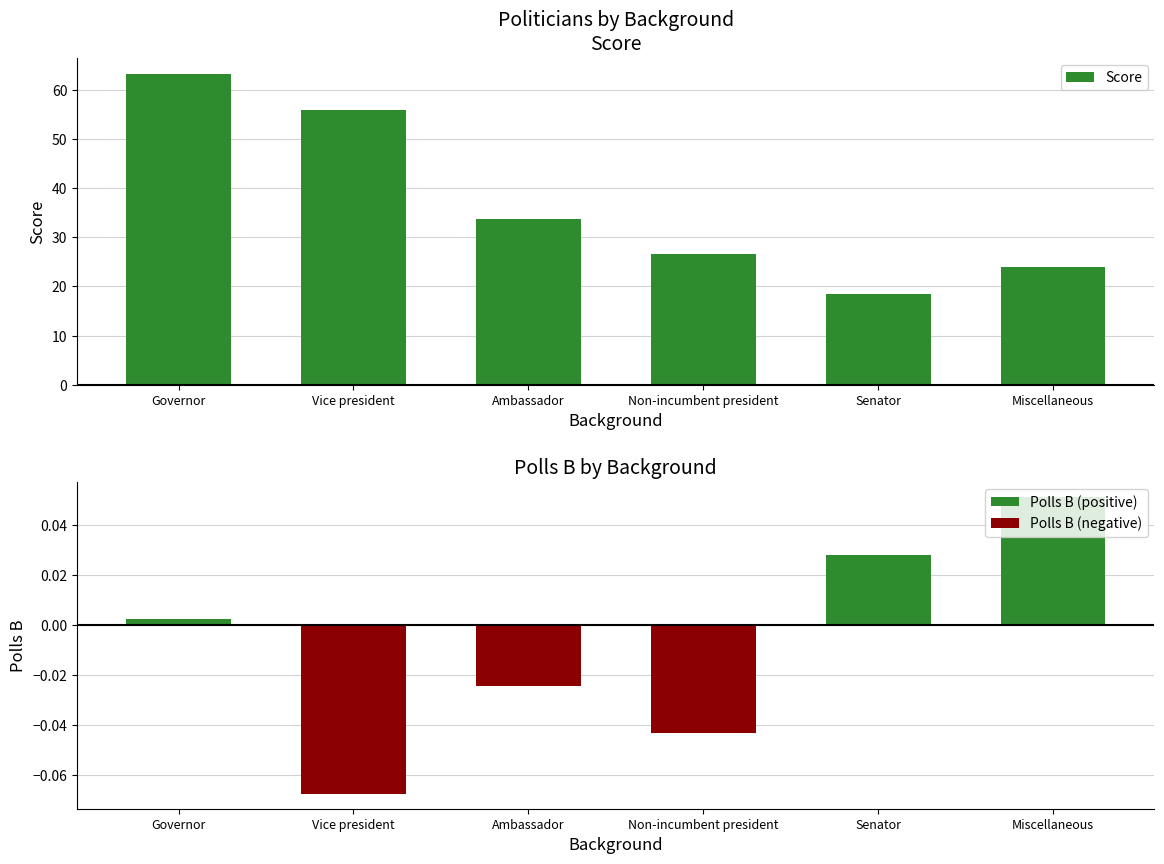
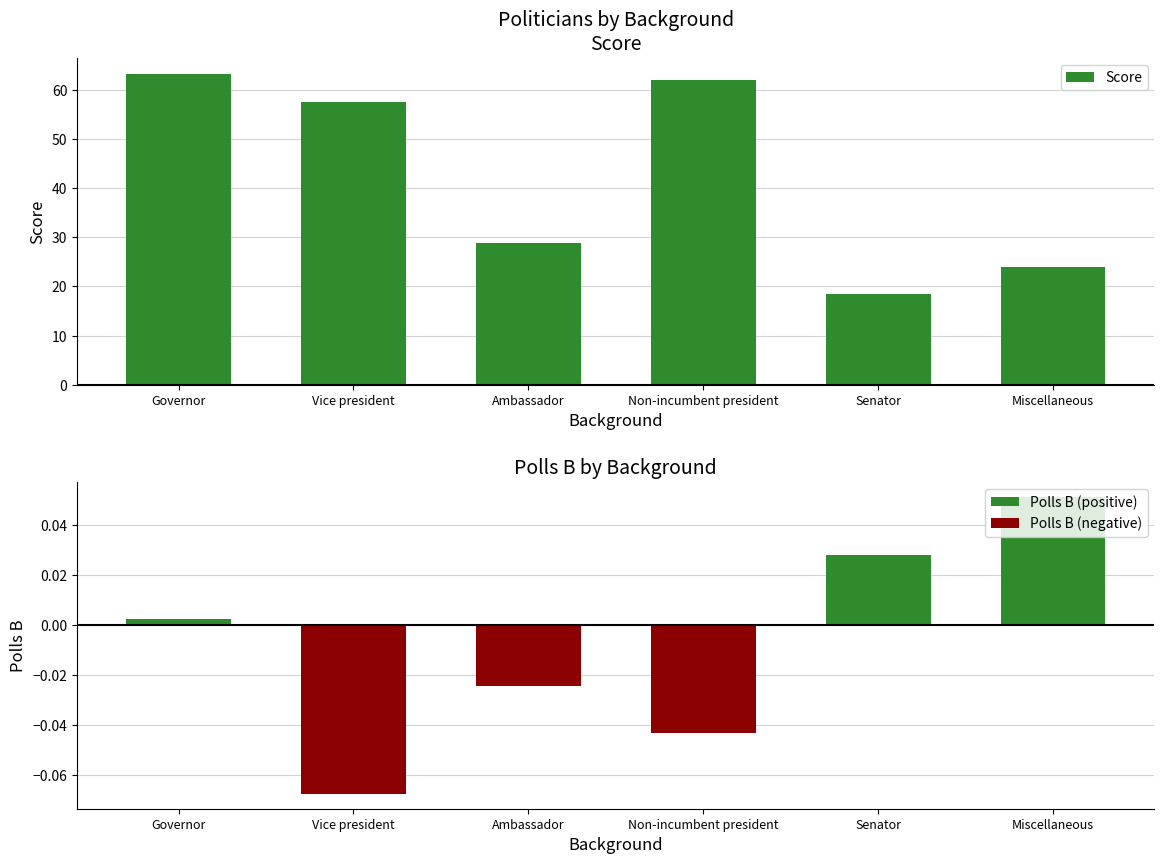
  {
    "Politicians by Background Score": {
      "Governor": 63,
-     "Vice president": 56,
-     "Ambassador": 34,
-     "Non-incumbent president": 27,
+     "Vice president": 58,
+     "Ambassador": 29,
+     "Non-incumbent president": 62,
      "Senator": 18,
      "Miscellaneous": 24
    },
    "Polls B by Background": {
      "Polls B (positive)": {
        "Governor": 0.002,
        "Vice president": 0.000,
        "Ambassador": 0.000,
        "Non-incumbent president": 0.000,
        "Senator": 0.028
      },
      "Polls B (negative)": {
        "Governor": 0.000,
        "Vice president": -0.068,
        "Ambassador": -0.024,
        "Non-incumbent president": -0.043,
        "Senator": 0.000,
        "Miscellaneous": 0.000
      }
    }
  }
